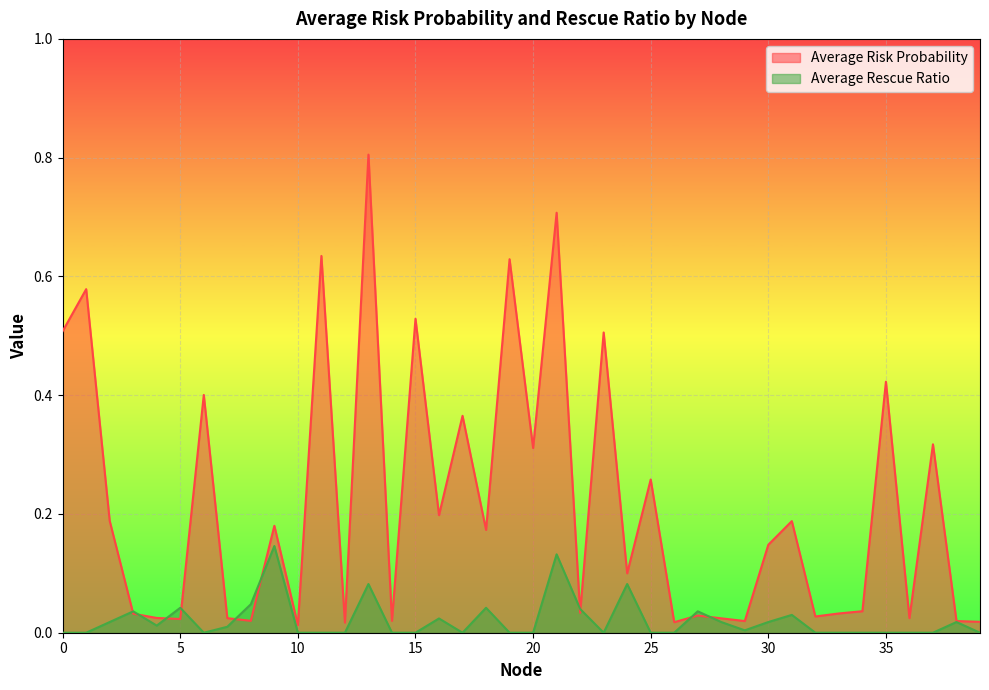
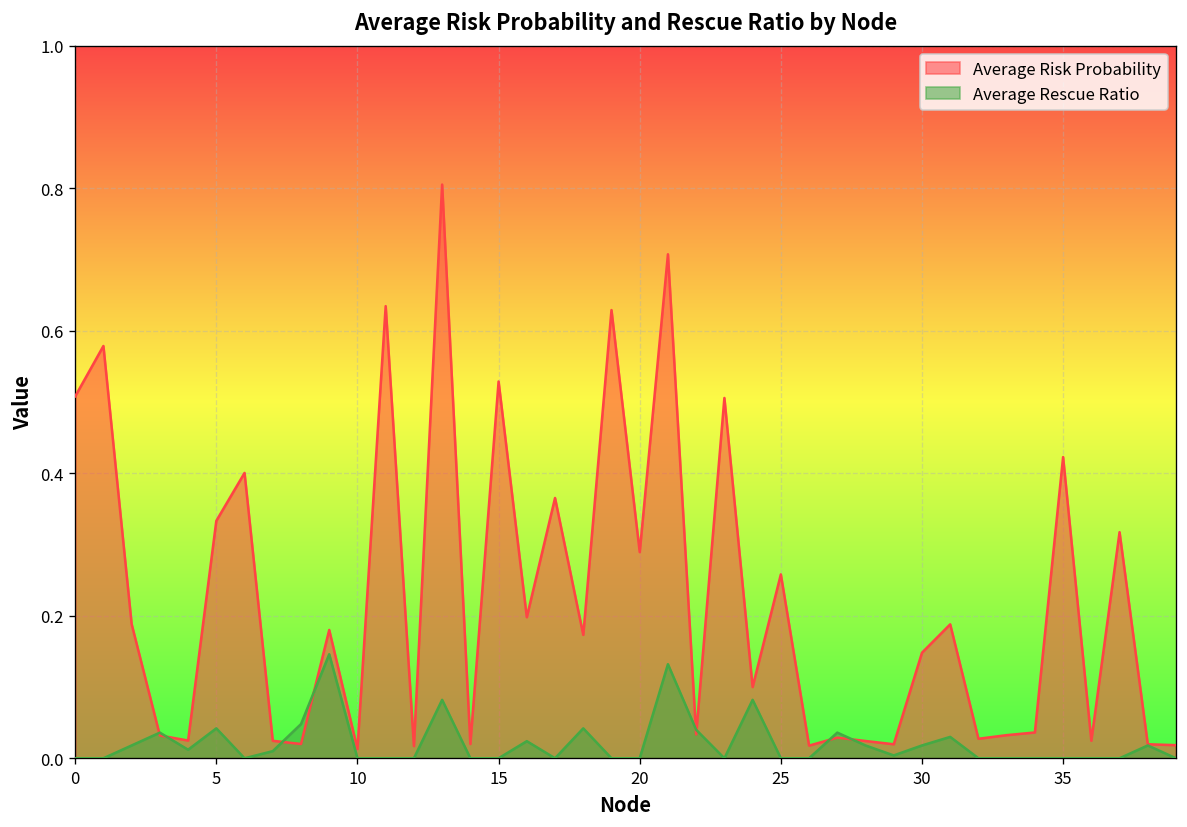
  {
    "Average Risk Probability": {
      "0": 0.51,
-     "5": 0.02,
+     "5": 0.33,
      "10": 0.01,
      "15": 0.53,
-     "20": 0.31,
+     "20": 0.29,
      "25": 0.26,
      "30": 0.15,
      "35": 0.42
    },
    "Average Rescue Ratio": {
      "0": 0.00,
      "5": 0.04,
      "10": 0.00,
      "15": 0.00,
      "20": 0.00,
      "25": 0.00,
      "30": 0.02,
      "35": 0.00
    }
  }
